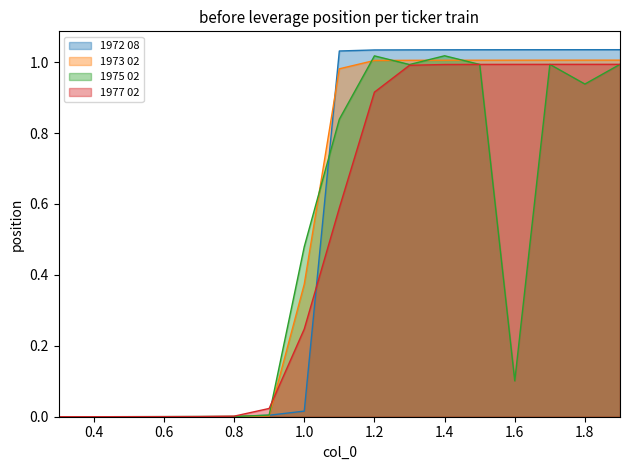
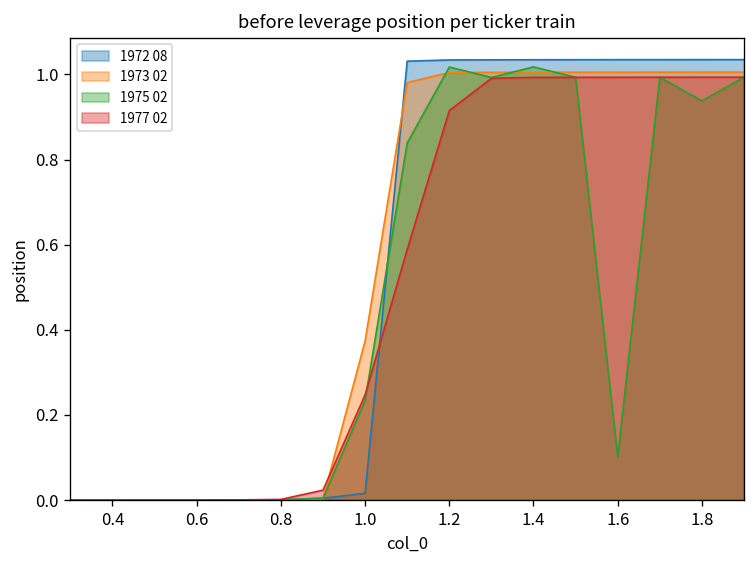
  {
    "1972 08": {
      "1.0": 0.02,
      "1.2": 1.03,
      "1.4": 1.03,
      "1.6": 1.03,
      "1.8": 1.03
    },
    "1975 02": {
-     "1.0": 0.48,
+     "1.0": 0.23,
      "1.2": 1.02,
      "1.4": 1.02,
      "1.6": 0.10,
      "1.8": 0.94
    }
  }
